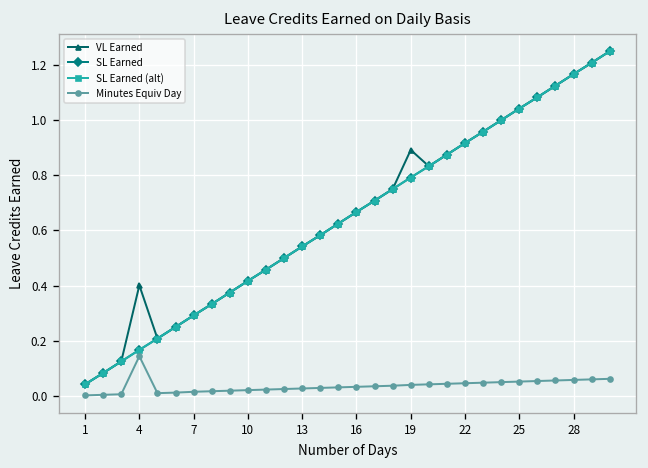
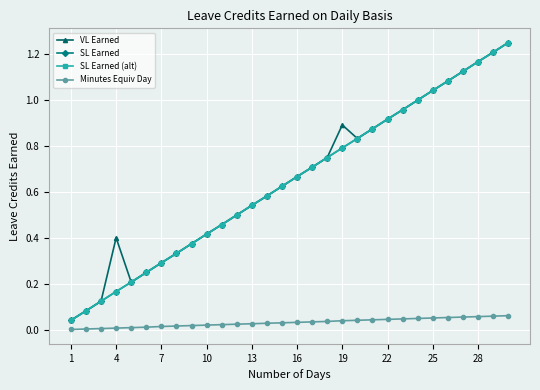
  {
    "VL Earned": {
      "4": 0.40,
      "19": 0.89
    },
    "SL Earned (alt)": {
      "4": 0.17,
      "19": 0.79
    },
    "Minutes Equiv Day": {
      "1": 0.00,
-     "4": 0.14,
+     "4": 0.01,
      "7": 0.02,
      "10": 0.02,
      "13": 0.03,
      "16": 0.03,
      "19": 0.04,
      "22": 0.05,
      "25": 0.05,
      "28": 0.06
    }
  }
